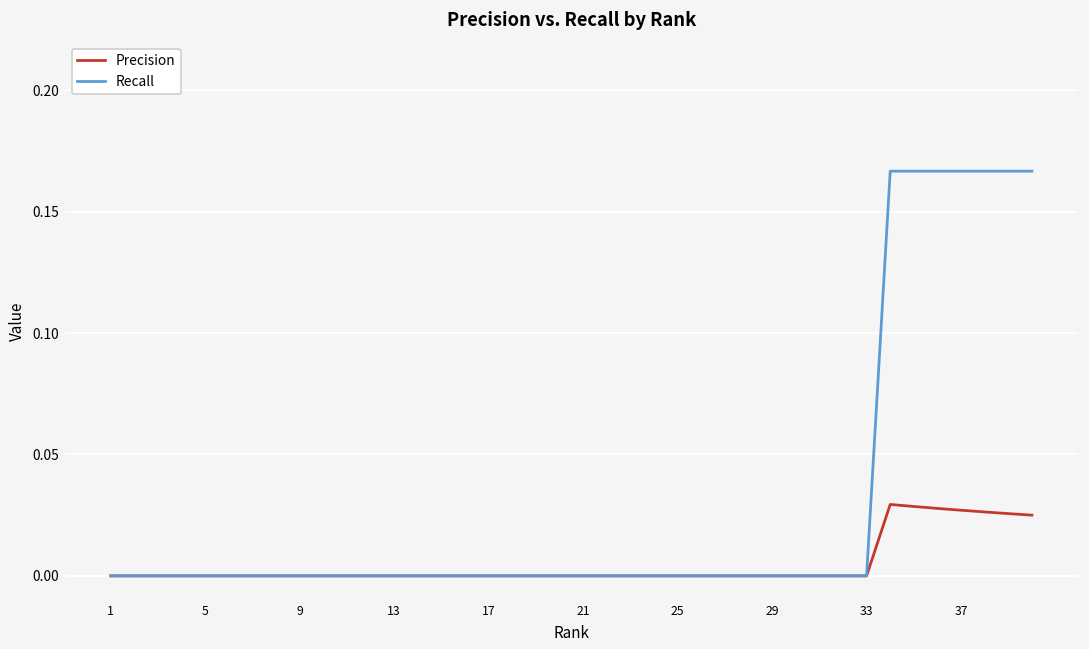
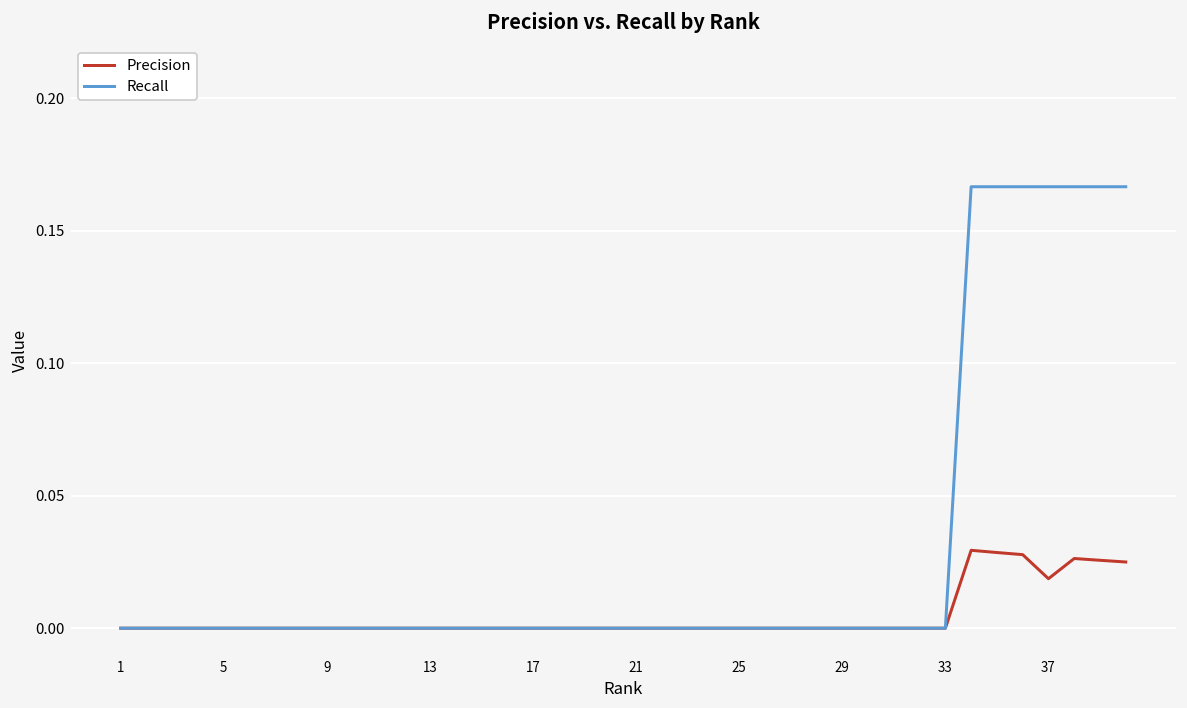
  {
    "Precision": {
-     "37": 0.027
+     "37": 0.019
    },
    "Recall": {
      "37": 0.167
    }
  }
